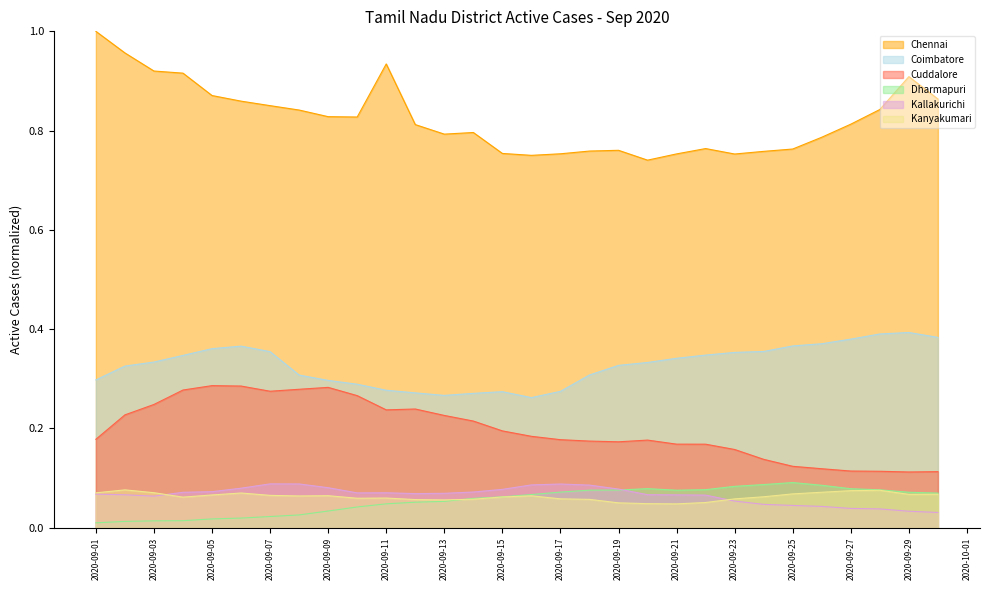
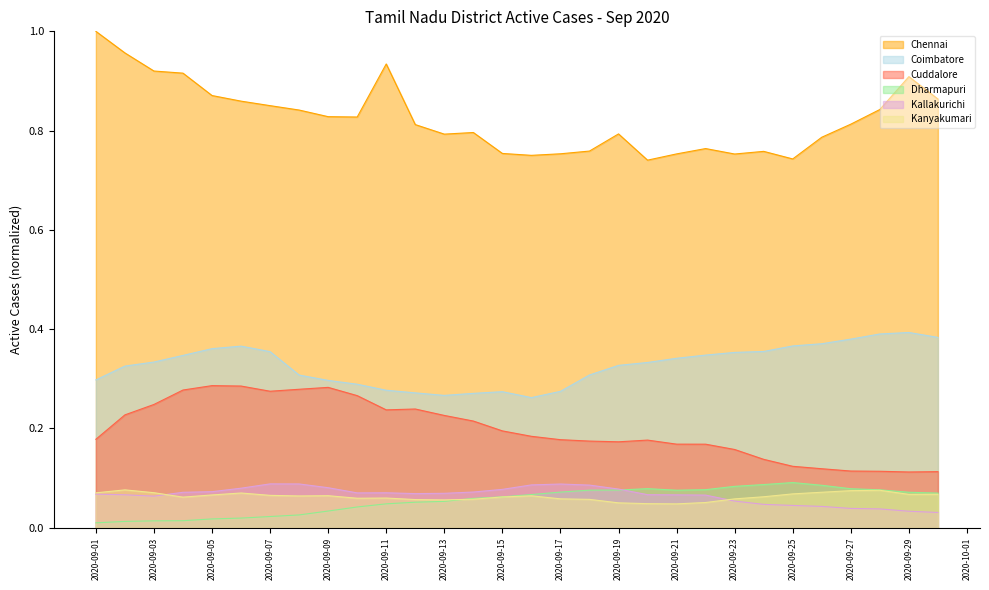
  {
    "Chennai": {
      "2020-09-01": 1.00,
      "2020-09-03": 0.92,
      "2020-09-05": 0.87,
      "2020-09-07": 0.85,
      "2020-09-09": 0.83,
      "2020-09-11": 0.93,
      "2020-09-13": 0.79,
      "2020-09-15": 0.75,
      "2020-09-17": 0.75,
-     "2020-09-19": 0.76,
+     "2020-09-19": 0.79,
      "2020-09-21": 0.75,
      "2020-09-23": 0.75,
-     "2020-09-25": 0.76,
+     "2020-09-25": 0.74,
      "2020-09-27": 0.81
    },
    "Cuddalore": {
      "2020-09-01": 0.18,
      "2020-09-03": 0.25,
      "2020-09-05": 0.29,
      "2020-09-07": 0.28,
      "2020-09-09": 0.28,
      "2020-09-11": 0.24,
      "2020-09-13": 0.23,
      "2020-09-15": 0.20,
      "2020-09-17": 0.18,
      "2020-09-19": 0.17,
      "2020-09-21": 0.17,
      "2020-09-23": 0.16,
      "2020-09-25": 0.12,
      "2020-09-27": 0.11,
      "2020-09-29": 0.11
    },
    "Dharmapuri": {
      "2020-09-01": 0.01,
      "2020-09-03": 0.01,
      "2020-09-05": 0.02,
      "2020-09-07": 0.02,
      "2020-09-09": 0.03,
      "2020-09-11": 0.05,
      "2020-09-17": 0.07,
      "2020-09-21": 0.08,
      "2020-09-23": 0.08,
      "2020-09-25": 0.09
    },
    "Kanyakumari": {
      "2020-09-03": 0.07,
      "2020-09-05": 0.07,
      "2020-09-07": 0.07,
      "2020-09-09": 0.06,
      "2020-09-11": 0.06,
      "2020-09-17": 0.06,
      "2020-09-19": 0.05,
      "2020-09-21": 0.05,
      "2020-09-25": 0.07
    }
  }
